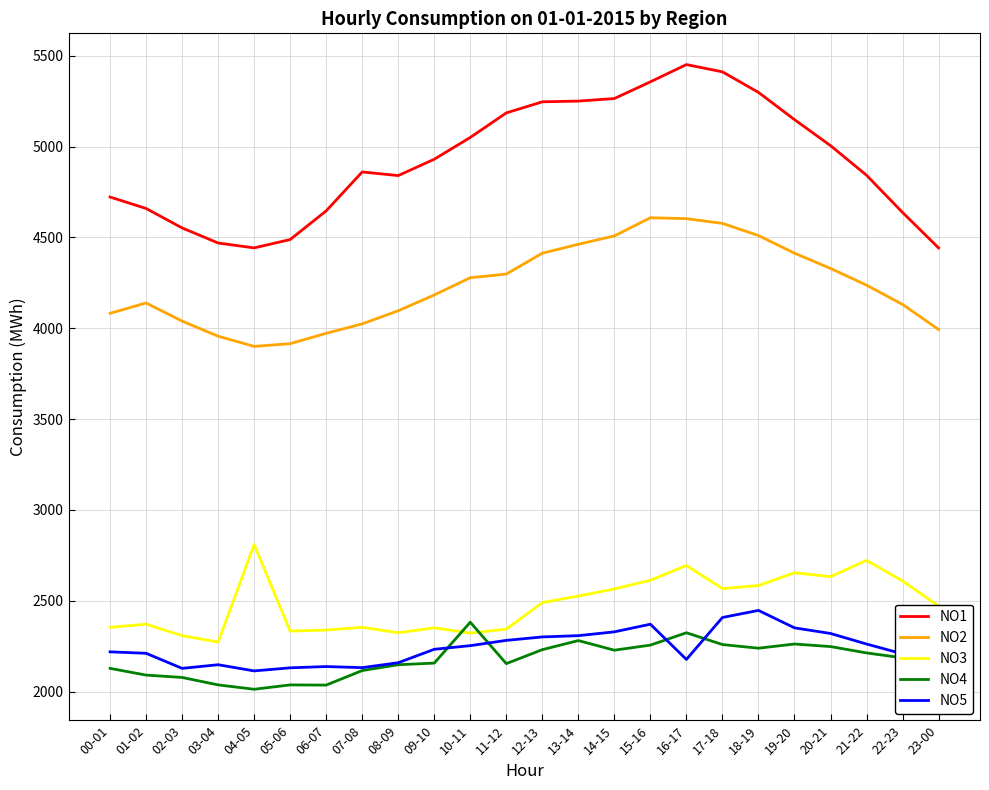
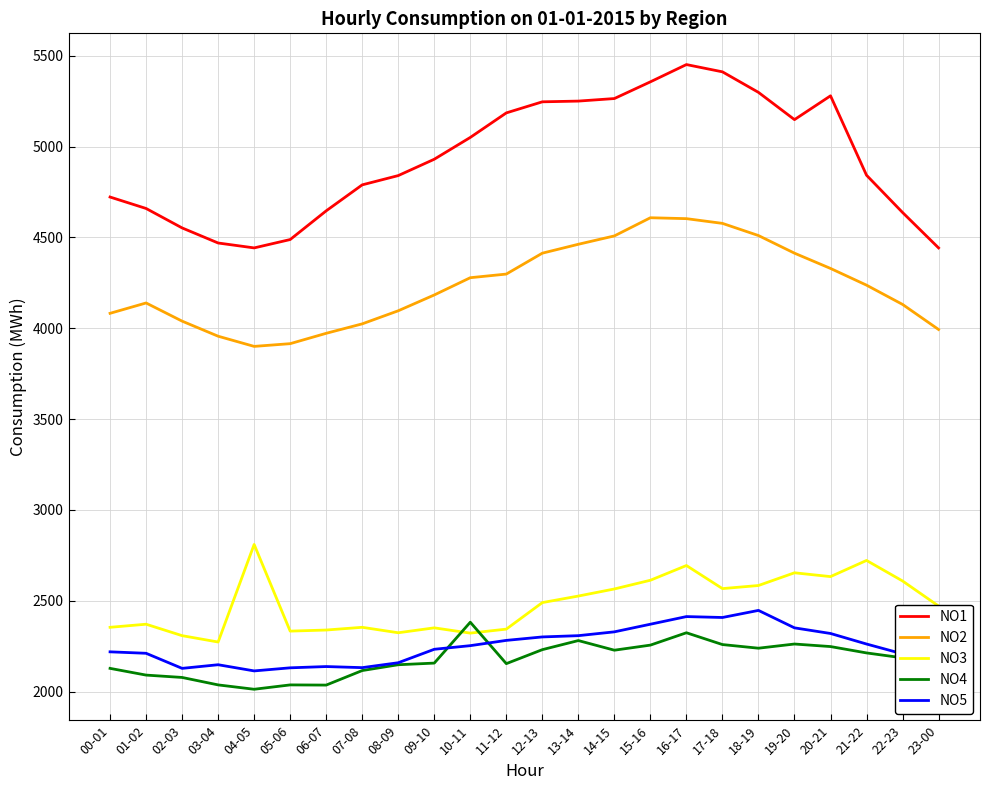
  {
    "NO1": {
      "00-01": 4720,
      "01-02": 4660,
      "02-03": 4550,
      "03-04": 4470,
      "04-05": 4440,
      "05-06": 4490,
      "06-07": 4650,
-     "07-08": 4860,
+     "07-08": 4790,
      "08-09": 4840,
      "09-10": 4930,
      "10-11": 5050,
      "11-12": 5190,
      "12-13": 5250,
      "13-14": 5250,
      "14-15": 5260,
      "15-16": 5360,
      "16-17": 5450,
      "17-18": 5410,
      "18-19": 5300,
      "19-20": 5150,
-     "20-21": 5010,
+     "20-21": 5280,
      "21-22": 4840,
      "22-23": 4640,
      "23-00": 4440
    },
    "NO2": {
      "00-01": 4080,
      "01-02": 4140,
      "02-03": 4040,
      "03-04": 3960,
      "04-05": 3900,
      "05-06": 3920,
      "06-07": 3970,
      "07-08": 4020,
      "08-09": 4100,
      "09-10": 4180,
      "10-11": 4280,
      "11-12": 4300,
      "12-13": 4410,
      "13-14": 4460,
      "14-15": 4510,
      "15-16": 4610,
      "16-17": 4600,
      "17-18": 4580,
      "18-19": 4510,
      "19-20": 4410,
      "20-21": 4330,
      "21-22": 4240,
      "22-23": 4130,
      "23-00": 3990
    },
    "NO3": {
      "00-01": 2350,
      "01-02": 2370,
      "02-03": 2310,
      "03-04": 2270,
      "04-05": 2810,
      "05-06": 2330,
      "06-07": 2340,
      "07-08": 2350,
      "08-09": 2320,
      "09-10": 2350,
      "10-11": 2320,
      "11-12": 2340,
      "12-13": 2490,
      "13-14": 2530,
      "14-15": 2570,
      "15-16": 2610,
      "16-17": 2690,
      "17-18": 2570,
      "18-19": 2580,
      "19-20": 2650,
      "20-21": 2630,
      "21-22": 2720,
      "22-23": 2610
    },
    "NO4": {
      "00-01": 2130,
      "01-02": 2090,
      "02-03": 2080,
      "03-04": 2040,
      "04-05": 2010,
      "05-06": 2040,
      "06-07": 2040,
      "07-08": 2120,
      "09-10": 2160,
      "10-11": 2380,
      "11-12": 2150,
      "12-13": 2230,
      "13-14": 2280,
      "14-15": 2230,
      "15-16": 2260,
      "16-17": 2320,
      "17-18": 2260,
      "18-19": 2240,
      "19-20": 2260,
      "20-21": 2250,
      "21-22": 2210
    },
    "NO5": {
      "00-01": 2220,
      "01-02": 2210,
      "02-03": 2130,
      "03-04": 2150,
      "04-05": 2110,
      "05-06": 2130,
      "06-07": 2140,
      "07-08": 2130,
      "09-10": 2230,
      "10-11": 2250,
      "11-12": 2280,
      "12-13": 2300,
      "13-14": 2310,
      "14-15": 2330,
      "15-16": 2370,
-     "16-17": 2180,
+     "16-17": 2410,
      "17-18": 2410,
      "18-19": 2450,
      "19-20": 2350,
      "20-21": 2320,
      "21-22": 2260
    }
  }
